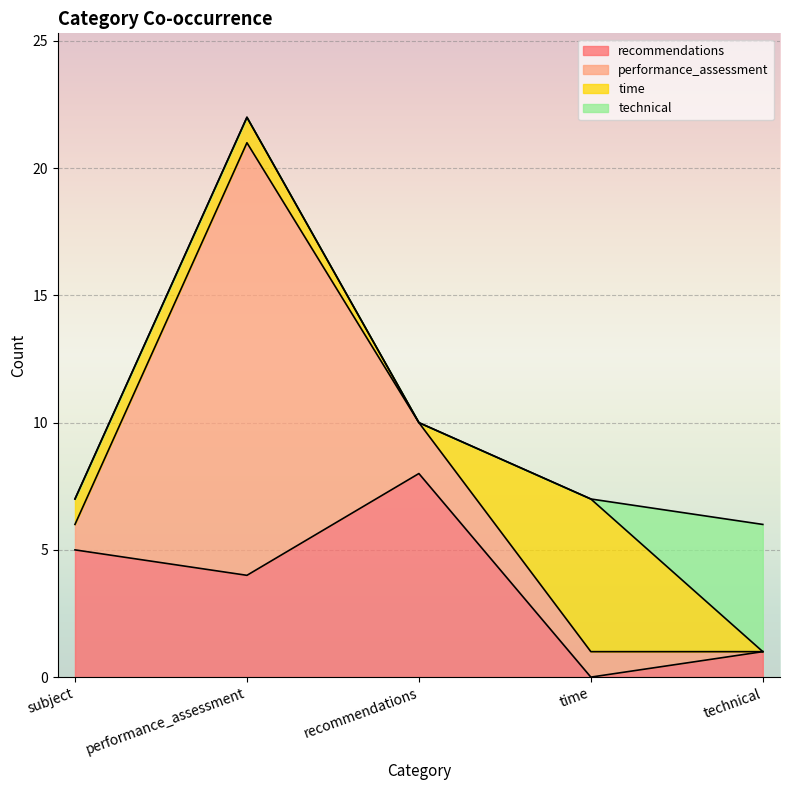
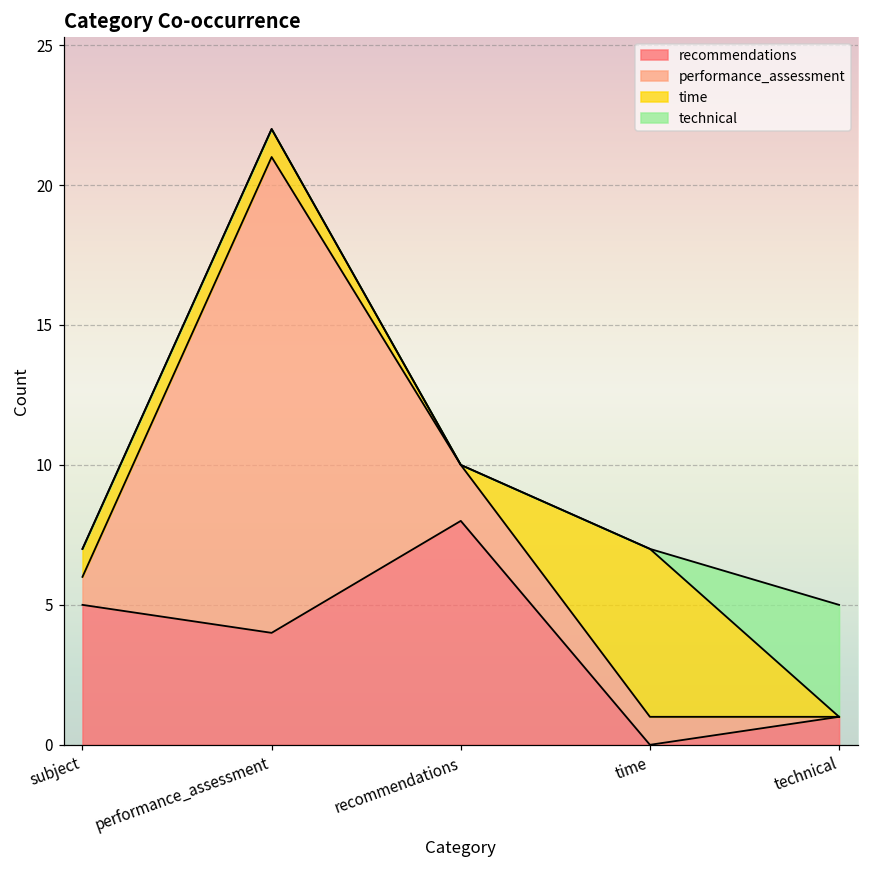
  {
    "technical": {
-     "technical": 5
+     "technical": 4
    }
  }
